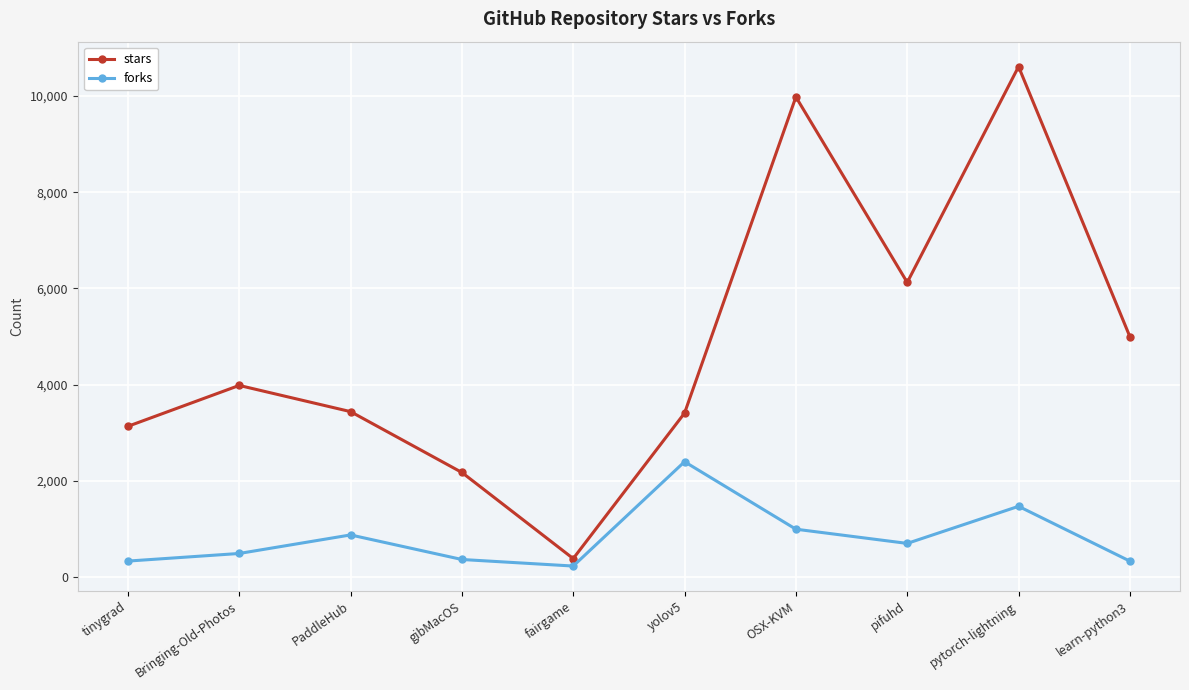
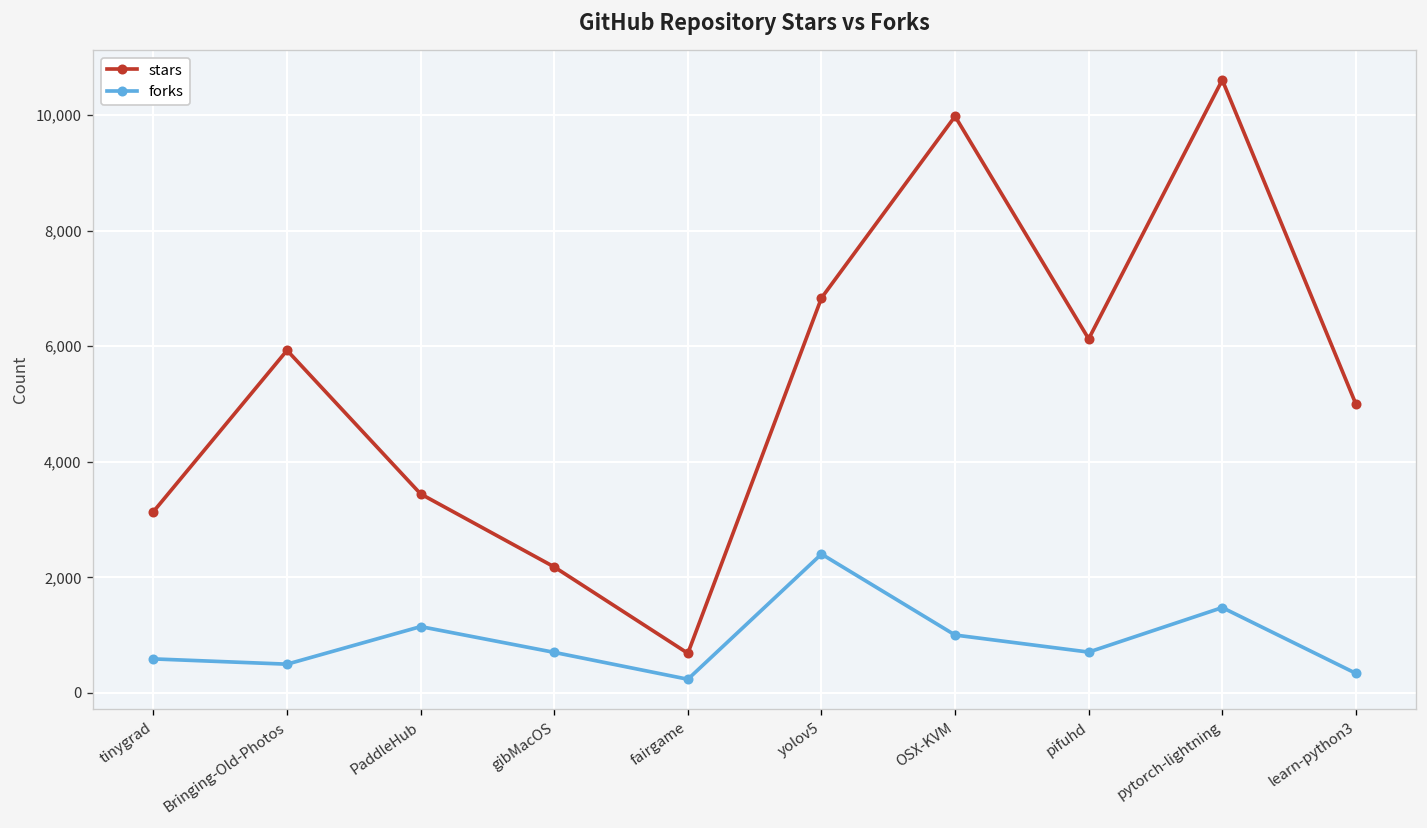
  {
    "stars": {
      "tinygrad": "3,100",
-     "Bringing-Old-Photos": "4,000",
+     "Bringing-Old-Photos": "5,900",
      "PaddleHub": "3,400",
      "gibMacOS": "2,200",
-     "fairgame": "400",
-     "yolov5": "3,400",
+     "fairgame": "700",
+     "yolov5": "6,800",
      "OSX-KVM": "10,000",
      "pifuhd": "6,100",
      "pytorch-lightning": "10,600",
      "learn-python3": "5,000"
    },
    "forks": {
-     "tinygrad": "300",
+     "tinygrad": "600",
      "Bringing-Old-Photos": "500",
-     "PaddleHub": "900",
-     "gibMacOS": "400",
+     "PaddleHub": "1,100",
+     "gibMacOS": "700",
      "fairgame": "200",
      "yolov5": "2,400",
      "OSX-KVM": "1,000",
      "pifuhd": "700",
      "pytorch-lightning": "1,500",
      "learn-python3": "300"
    }
  }
